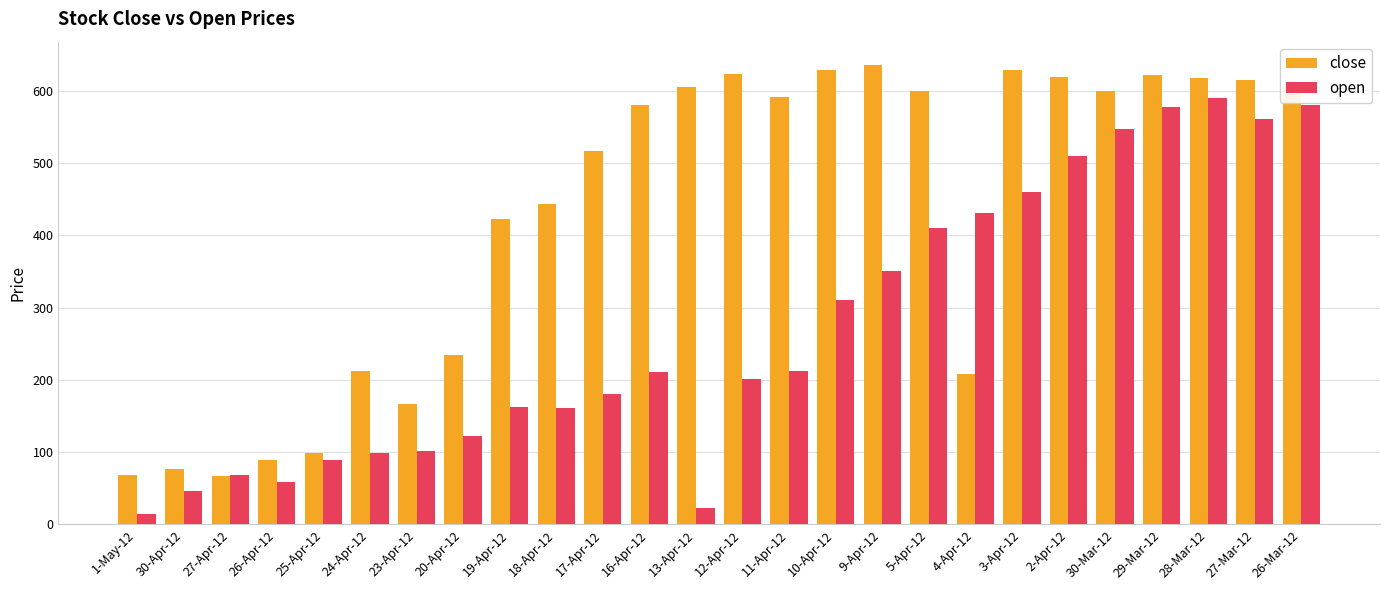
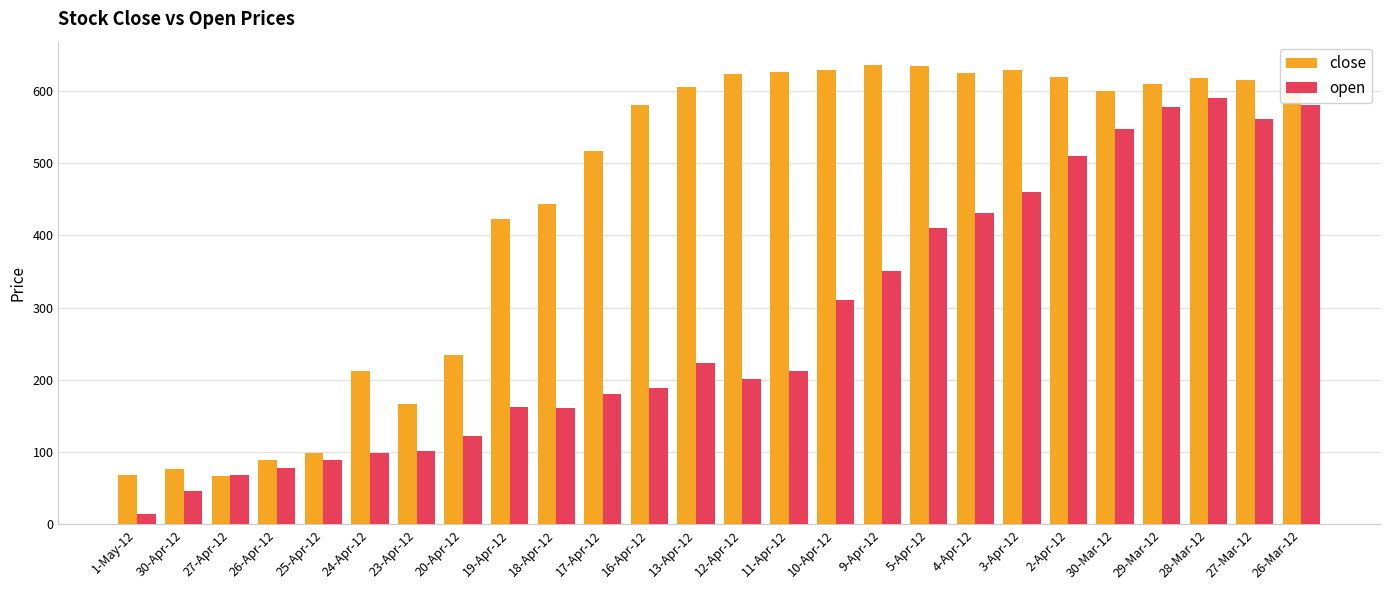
  {
    "close": {
      "1-May-12": 70,
      "30-Apr-12": 80,
      "27-Apr-12": 70,
      "26-Apr-12": 90,
      "25-Apr-12": 100,
      "24-Apr-12": 210,
      "23-Apr-12": 170,
      "20-Apr-12": 230,
      "19-Apr-12": 420,
      "18-Apr-12": 440,
      "17-Apr-12": 520,
      "16-Apr-12": 580,
      "13-Apr-12": 610,
      "12-Apr-12": 620,
-     "11-Apr-12": 590,
+     "11-Apr-12": 630,
      "10-Apr-12": 630,
      "9-Apr-12": 640,
-     "5-Apr-12": 600,
-     "4-Apr-12": 210,
+     "5-Apr-12": 630,
+     "4-Apr-12": 620,
      "3-Apr-12": 630,
      "2-Apr-12": 620,
      "30-Mar-12": 600,
-     "29-Mar-12": 620,
+     "29-Mar-12": 610,
      "28-Mar-12": 620,
      "27-Mar-12": 610
    },
    "open": {
      "1-May-12": 10,
      "30-Apr-12": 50,
      "27-Apr-12": 70,
-     "26-Apr-12": 60,
+     "26-Apr-12": 80,
      "25-Apr-12": 90,
      "24-Apr-12": 100,
      "23-Apr-12": 100,
      "20-Apr-12": 120,
      "19-Apr-12": 160,
      "18-Apr-12": 160,
      "17-Apr-12": 180,
-     "16-Apr-12": 210,
-     "13-Apr-12": 20,
+     "16-Apr-12": 190,
+     "13-Apr-12": 220,
      "12-Apr-12": 200,
      "11-Apr-12": 210,
      "10-Apr-12": 310,
      "9-Apr-12": 350,
      "5-Apr-12": 410,
      "4-Apr-12": 430,
      "3-Apr-12": 460,
      "2-Apr-12": 510,
      "30-Mar-12": 550,
      "29-Mar-12": 580,
      "28-Mar-12": 590,
      "27-Mar-12": 560,
      "26-Mar-12": 580
    }
  }
